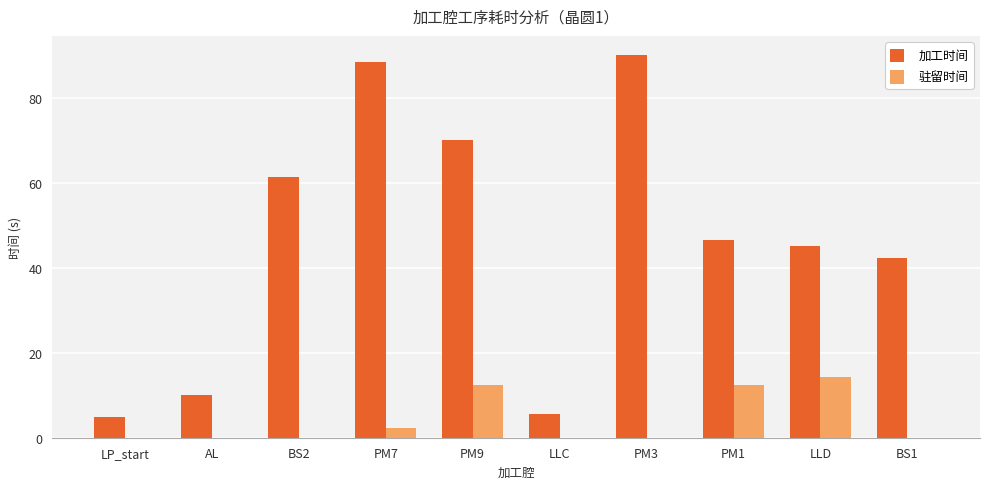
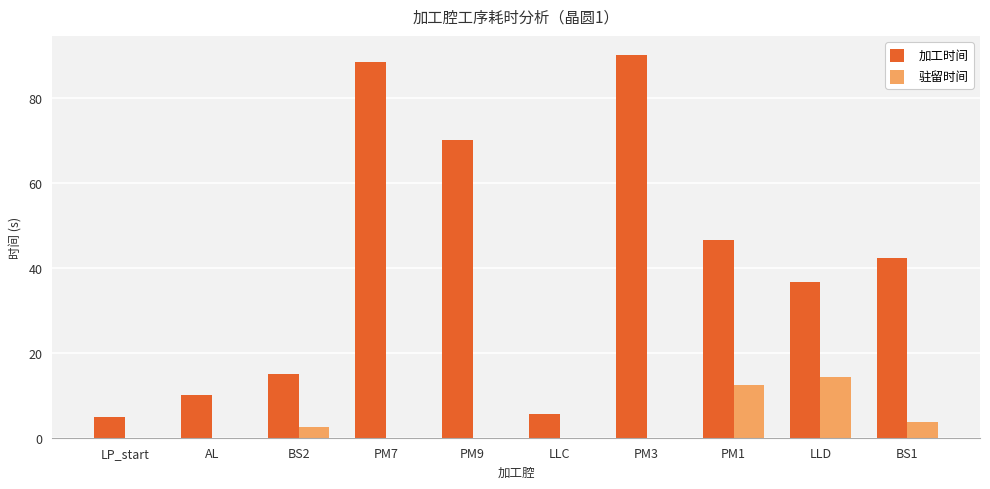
  {
    "加工时间": {
      "LP_start": 5,
      "AL": 10,
-     "BS2": 61,
+     "BS2": 15,
      "PM7": 88,
      "PM9": 70,
      "LLC": 6,
      "PM3": 90,
      "PM1": 47,
-     "LLD": 45,
+     "LLD": 37,
      "BS1": 42
    },
    "驻留时间": {
      "LP_start": 0,
      "AL": 0,
-     "BS2": 0,
-     "PM7": 2,
-     "PM9": 12,
+     "BS2": 3,
+     "PM7": 0,
+     "PM9": 0,
      "LLC": 0,
      "PM3": 0,
      "PM1": 12,
      "LLD": 14,
-     "BS1": 0
+     "BS1": 4
    }
  }
